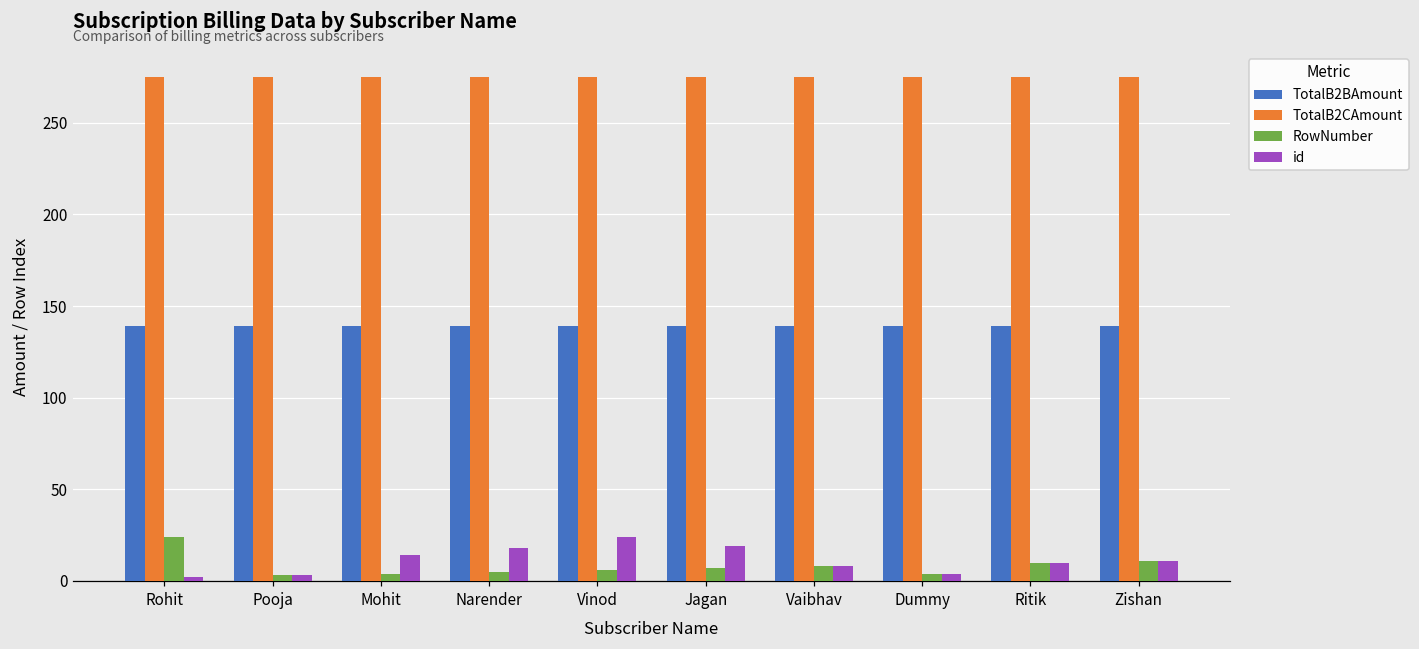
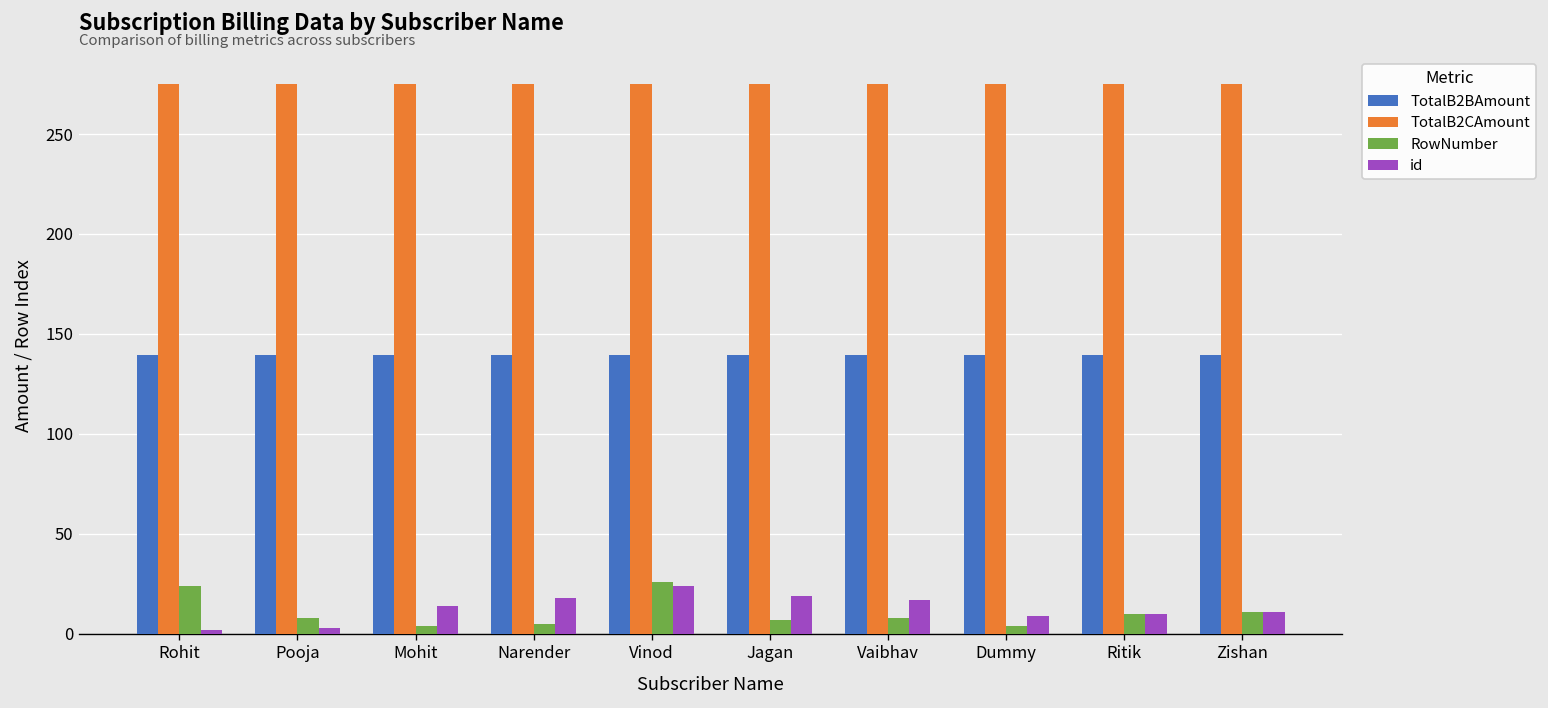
  {
    "TotalB2BAmount": {
      "Rohit": 139,
      "Pooja": 139,
      "Mohit": 139,
      "Narender": 139,
      "Vinod": 139,
      "Jagan": 139,
      "Vaibhav": 139,
      "Dummy": 139,
      "Ritik": 139,
      "Zishan": 139
    },
    "TotalB2CAmount": {
      "Rohit": 275,
      "Pooja": 275,
      "Mohit": 275,
      "Narender": 275,
      "Vinod": 275,
      "Jagan": 275,
      "Vaibhav": 275,
      "Dummy": 275,
      "Ritik": 275,
      "Zishan": 275
    },
    "RowNumber": {
      "Rohit": 24,
-     "Pooja": 3,
+     "Pooja": 8,
      "Mohit": 4,
      "Narender": 5,
-     "Vinod": 6,
+     "Vinod": 26,
      "Jagan": 7,
      "Vaibhav": 8,
      "Dummy": 4,
      "Ritik": 10,
      "Zishan": 11
    },
    "id": {
      "Rohit": 2,
      "Pooja": 3,
      "Mohit": 14,
      "Narender": 18,
      "Vinod": 24,
      "Jagan": 19,
-     "Vaibhav": 8,
-     "Dummy": 4,
+     "Vaibhav": 17,
+     "Dummy": 9,
      "Ritik": 10,
      "Zishan": 11
    }
  }
